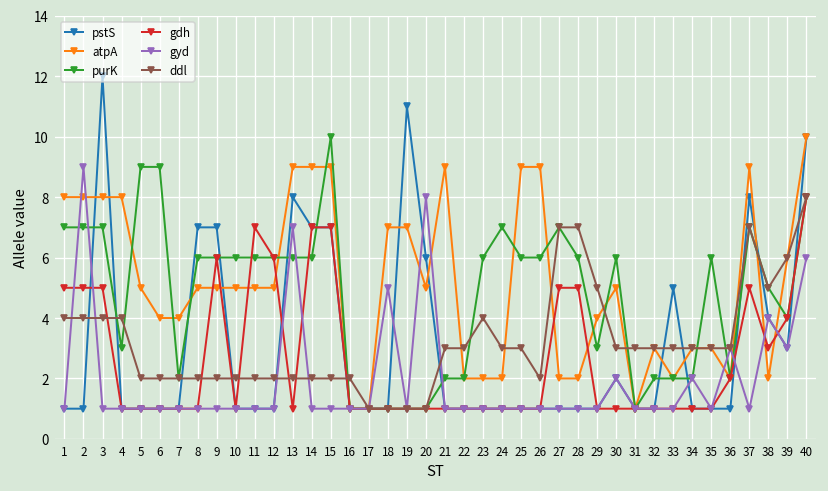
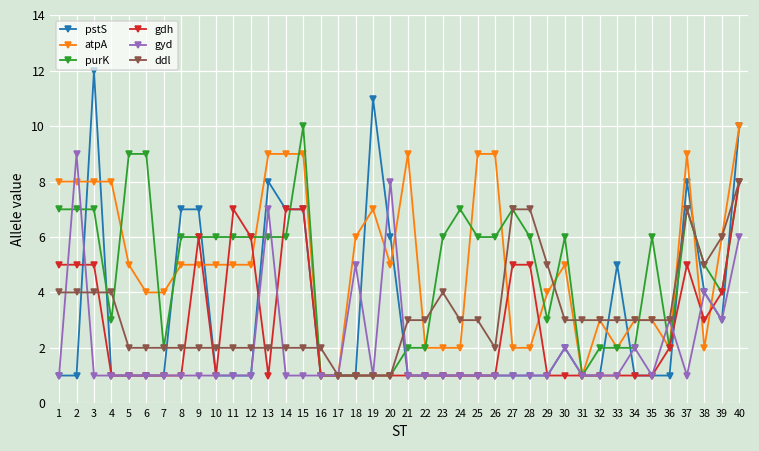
  {
    "pstS": {
      "2": 1,
      "8": 7,
      "9": 7,
      "13": 8,
      "19": 11,
      "20": 6,
      "33": 5,
      "36": 1,
      "37": 8
    },
    "atpA": {
      "1": 8,
      "2": 8,
      "3": 8,
      "4": 8,
      "5": 5,
      "6": 4,
      "7": 4,
      "8": 5,
      "9": 5,
      "10": 5,
      "11": 5,
      "12": 5,
      "13": 9,
      "14": 9,
      "15": 9,
-     "18": 7,
+     "18": 6,
      "19": 7,
      "20": 5,
      "21": 9,
      "23": 2,
      "24": 2,
      "25": 9,
      "26": 9,
      "27": 2,
      "28": 2,
      "29": 4,
      "30": 5,
      "37": 9,
      "38": 2
    },
    "purK": {
      "1": 7,
      "2": 7,
      "3": 7,
      "4": 3,
      "5": 9,
      "6": 9,
      "8": 6,
      "10": 6,
      "11": 6,
      "13": 6,
      "14": 6,
      "15": 10,
      "21": 2,
      "23": 6,
      "24": 7,
      "25": 6,
      "26": 6,
      "28": 6,
      "29": 3,
      "30": 6,
      "32": 2,
      "35": 6
    },
    "gdh": {
      "1": 5,
      "2": 5,
      "3": 5,
      "11": 7,
      "13": 1,
      "27": 5,
      "28": 5,
      "30": 1,
      "37": 5,
      "38": 3
    },
    "gyd": {
      "2": 9,
      "3": 1,
      "9": 1,
      "13": 7,
      "14": 1,
      "15": 1,
      "18": 5,
      "20": 8,
      "37": 1,
      "40": 6
    },
    "ddl": {
      "1": 4,
      "2": 4,
      "3": 4,
      "4": 4,
      "5": 2,
      "6": 2,
      "8": 2,
      "9": 2,
      "10": 2,
      "11": 2,
      "12": 2,
      "13": 2,
      "14": 2,
      "15": 2,
      "16": 2,
      "21": 3,
      "22": 3,
      "23": 4,
      "24": 3,
      "25": 3,
      "26": 2,
      "28": 7,
      "29": 5,
      "30": 3,
      "31": 3,
      "33": 3
    }
  }
